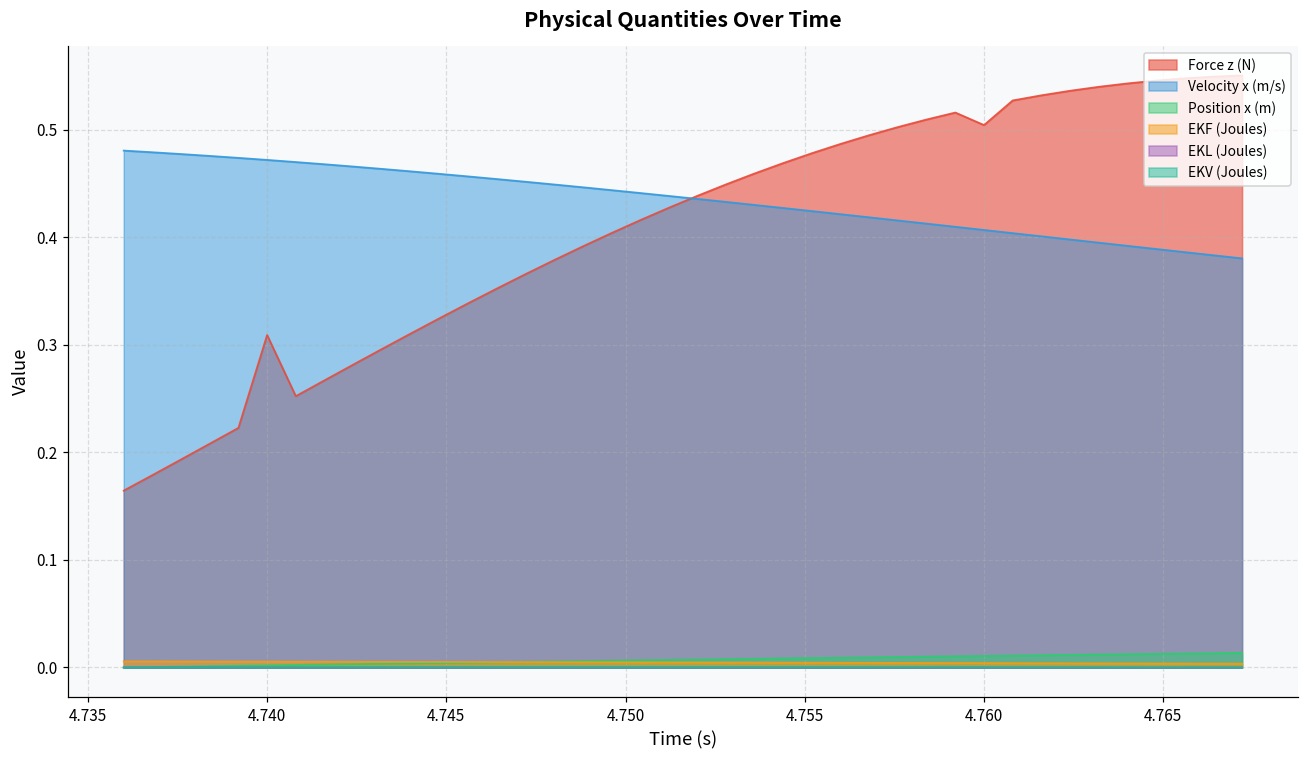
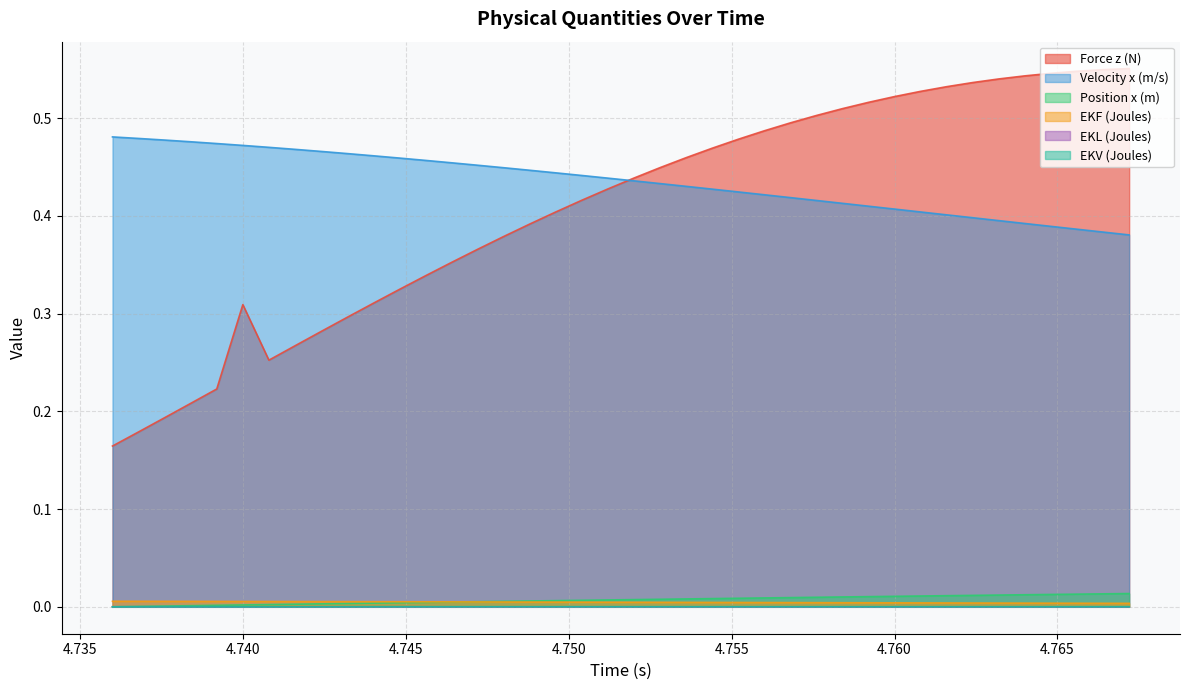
  {
    "Force z (N)": {
      "4.740": 0.31,
-     "4.760": 0.50
+     "4.760": 0.52
    },
    "EKF (Joules)": {
      "4.740": 0.01,
      "4.760": 0.00
    }
  }
